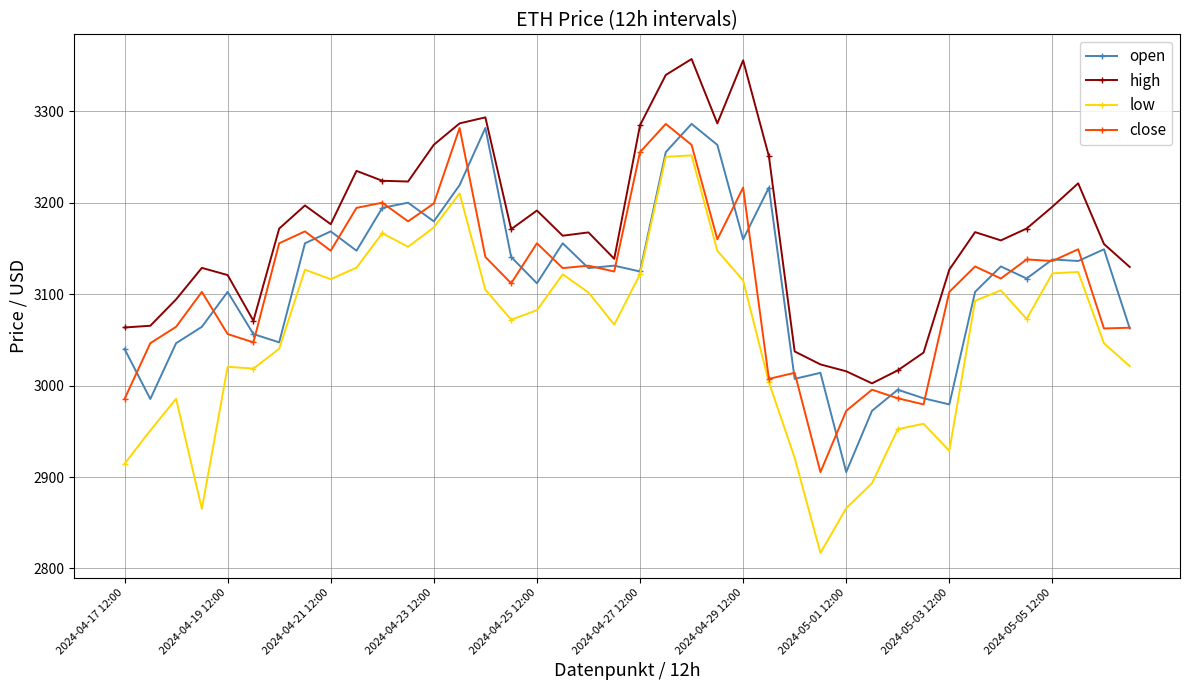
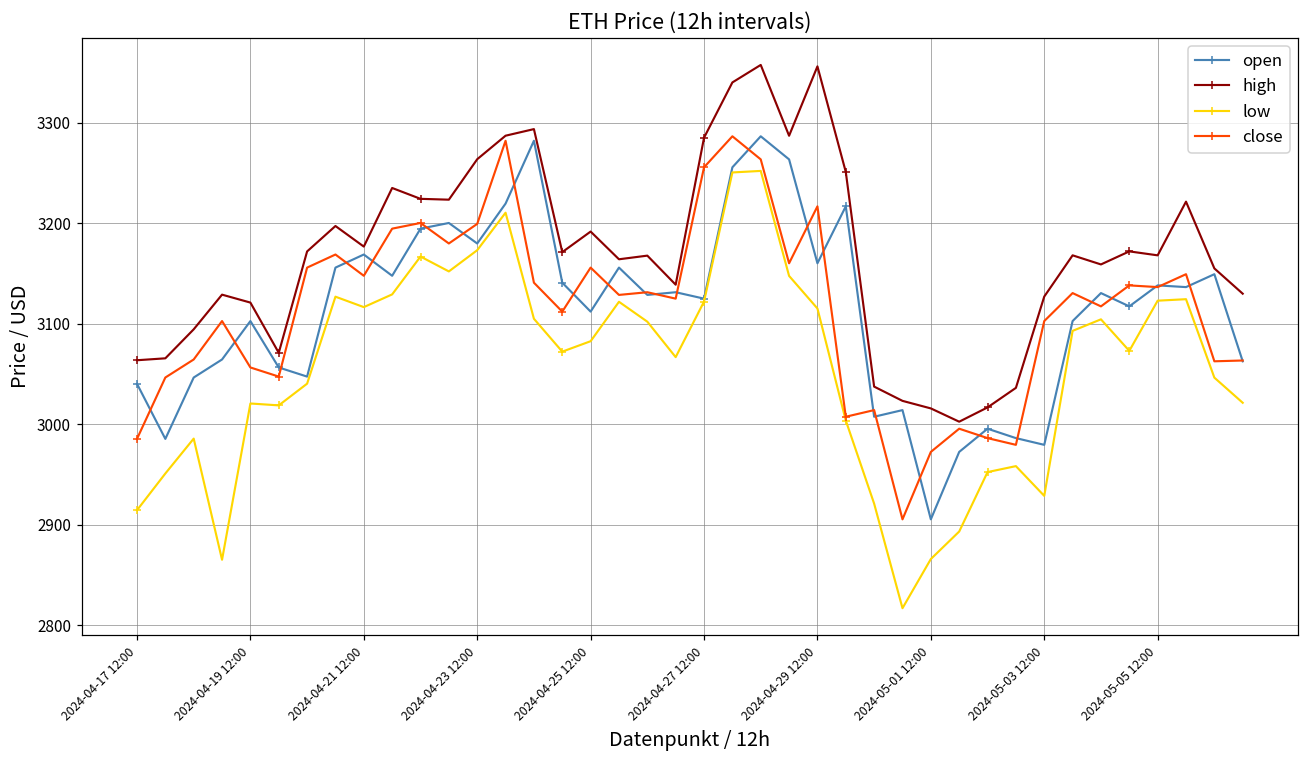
  {
    "open": {
      "2024-04-17 12:00": 3040,
      "2024-04-19 12:00": 3100,
      "2024-04-21 12:00": 3170,
      "2024-04-23 12:00": 3180,
      "2024-04-25 12:00": 3110,
      "2024-04-27 12:00": 3120,
      "2024-04-29 12:00": 3160,
      "2024-05-01 12:00": 2910,
      "2024-05-03 12:00": 2980
    },
    "high": {
      "2024-04-17 12:00": 3060,
      "2024-04-19 12:00": 3120,
      "2024-04-21 12:00": 3180,
      "2024-04-23 12:00": 3260,
      "2024-04-25 12:00": 3190,
      "2024-04-27 12:00": 3290,
      "2024-04-29 12:00": 3360,
      "2024-05-01 12:00": 3020,
      "2024-05-03 12:00": 3130,
-     "2024-05-05 12:00": 3200
+     "2024-05-05 12:00": 3170
    },
    "low": {
      "2024-04-17 12:00": 2910,
      "2024-04-19 12:00": 3020,
      "2024-04-21 12:00": 3120,
      "2024-04-23 12:00": 3170,
      "2024-04-25 12:00": 3080,
      "2024-04-27 12:00": 3120,
      "2024-04-29 12:00": 3120,
      "2024-05-01 12:00": 2870,
      "2024-05-03 12:00": 2930,
      "2024-05-05 12:00": 3120
    },
    "close": {
      "2024-04-17 12:00": 2990,
      "2024-04-19 12:00": 3060,
      "2024-04-21 12:00": 3150,
      "2024-04-23 12:00": 3200,
      "2024-04-25 12:00": 3160,
      "2024-04-27 12:00": 3260,
      "2024-04-29 12:00": 3220,
      "2024-05-01 12:00": 2970,
      "2024-05-03 12:00": 3100
    }
  }
